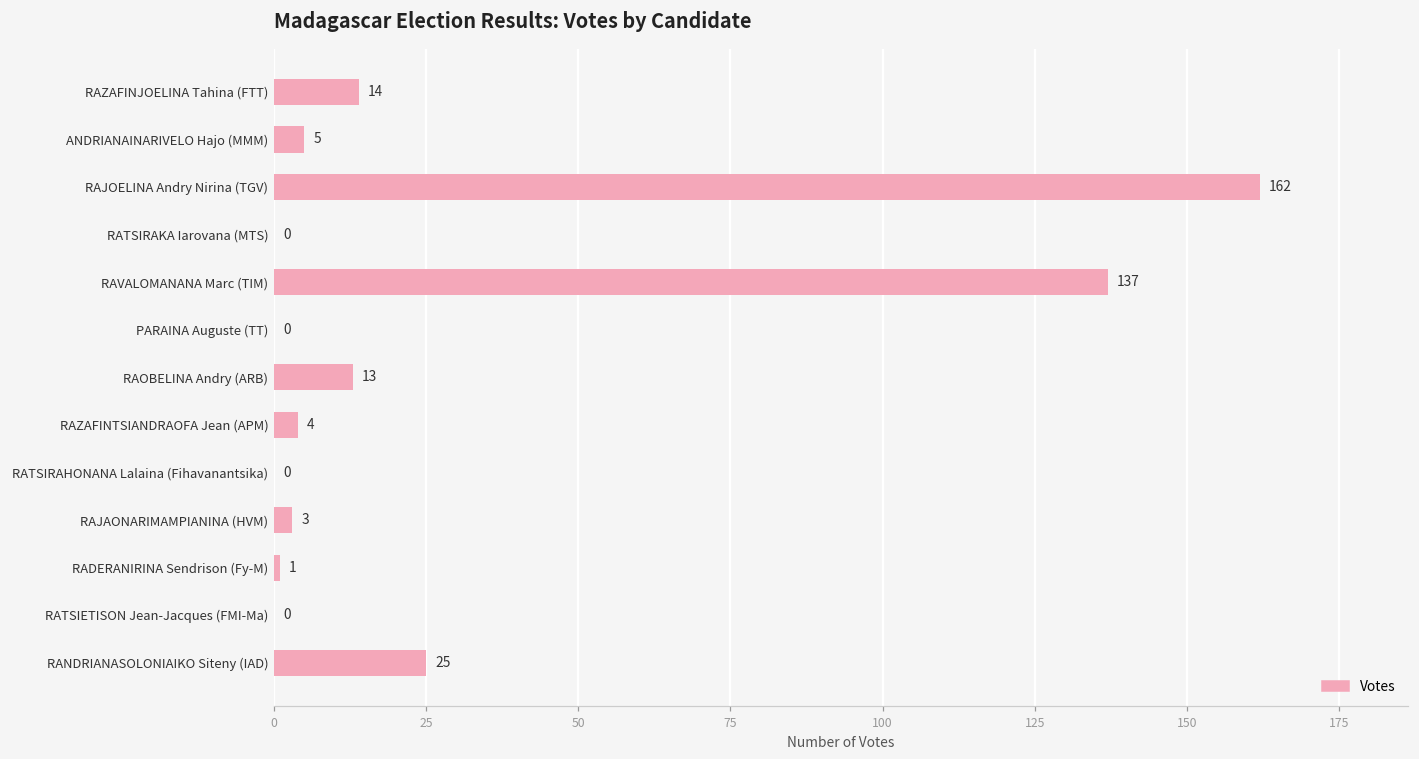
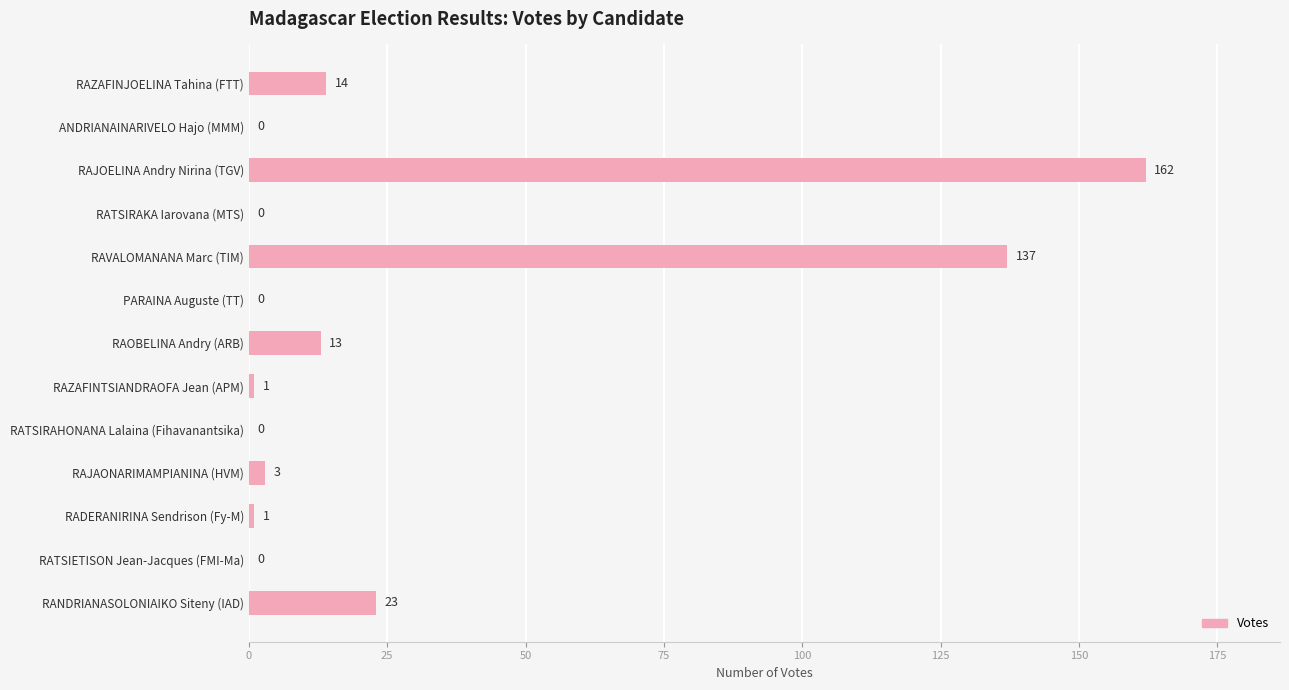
  {
    "RAZAFINJOELINA Tahina (FTT)": 14,
-   "ANDRIANAINARIVELO Hajo (MMM)": 5,
+   "ANDRIANAINARIVELO Hajo (MMM)": 0,
    "RAJOELINA Andry Nirina (TGV)": 162,
    "RATSIRAKA Iarovana (MTS)": 0,
    "RAVALOMANANA Marc (TIM)": 137,
    "PARAINA Auguste (TT)": 0,
    "RAOBELINA Andry (ARB)": 13,
-   "RAZAFINTSIANDRAOFA Jean (APM)": 4,
+   "RAZAFINTSIANDRAOFA Jean (APM)": 1,
    "RATSIRAHONANA Lalaina (Fihavanantsika)": 0,
    "RAJAONARIMAMPIANINA (HVM)": 3,
    "RADERANIRINA Sendrison (Fy-M)": 1,
    "RATSIETISON Jean-Jacques (FMI-Ma)": 0,
-   "RANDRIANASOLONIAIKO Siteny (IAD)": 25
+   "RANDRIANASOLONIAIKO Siteny (IAD)": 23
  }
